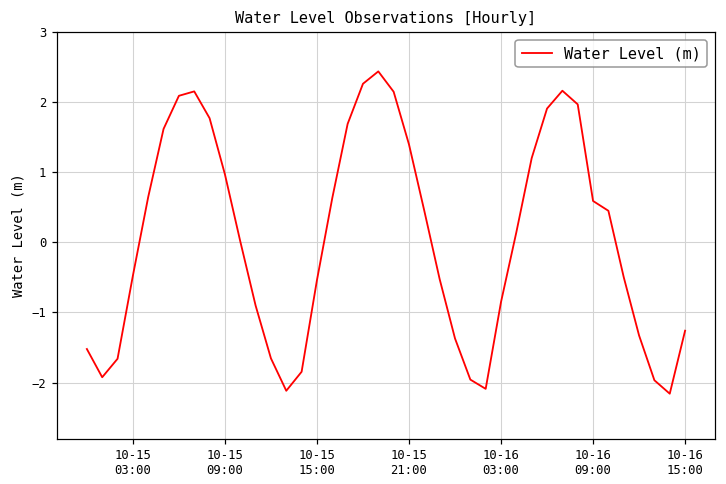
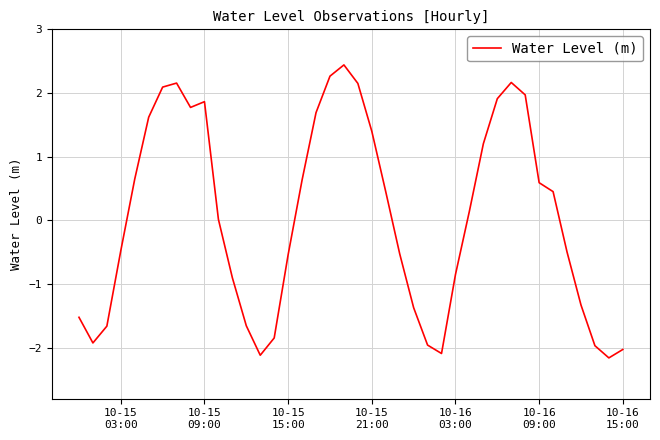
  {
    "10-15 03:00": -0.5,
-   "10-15 09:00": 1.0,
+   "10-15 09:00": 1.9,
    "10-15 15:00": -0.5,
    "10-15 21:00": 1.4,
    "10-16 03:00": -0.9,
    "10-16 09:00": 0.6,
-   "10-16 15:00": -1.3
+   "10-16 15:00": -2.0
  }
